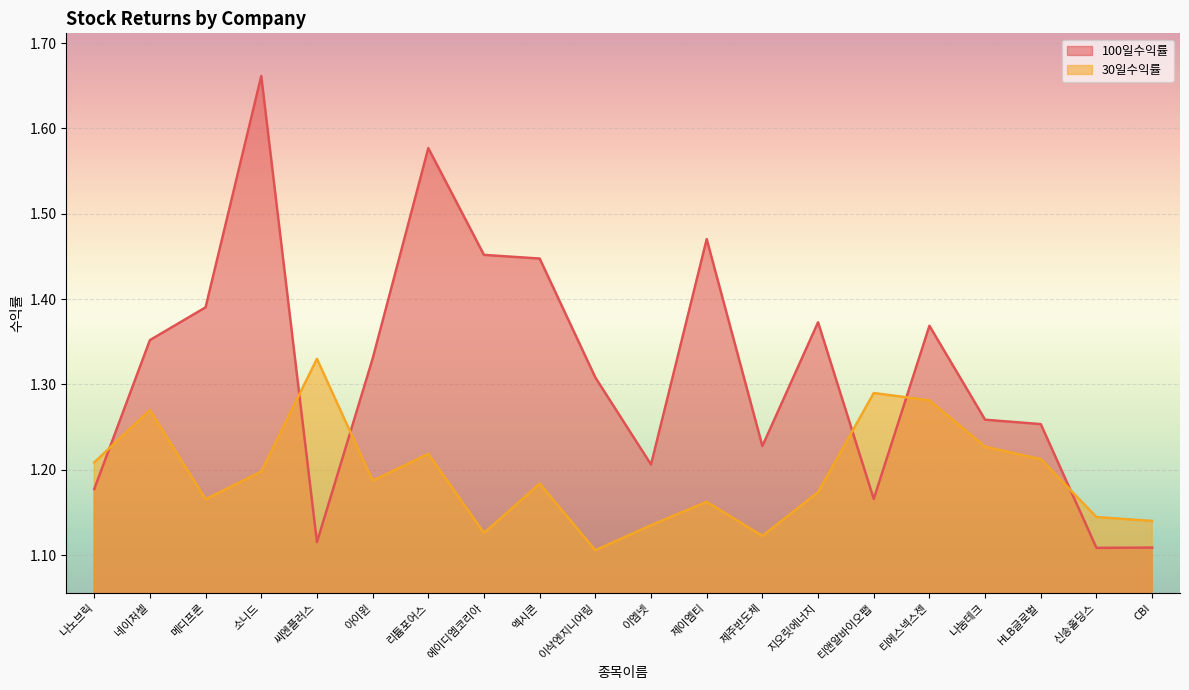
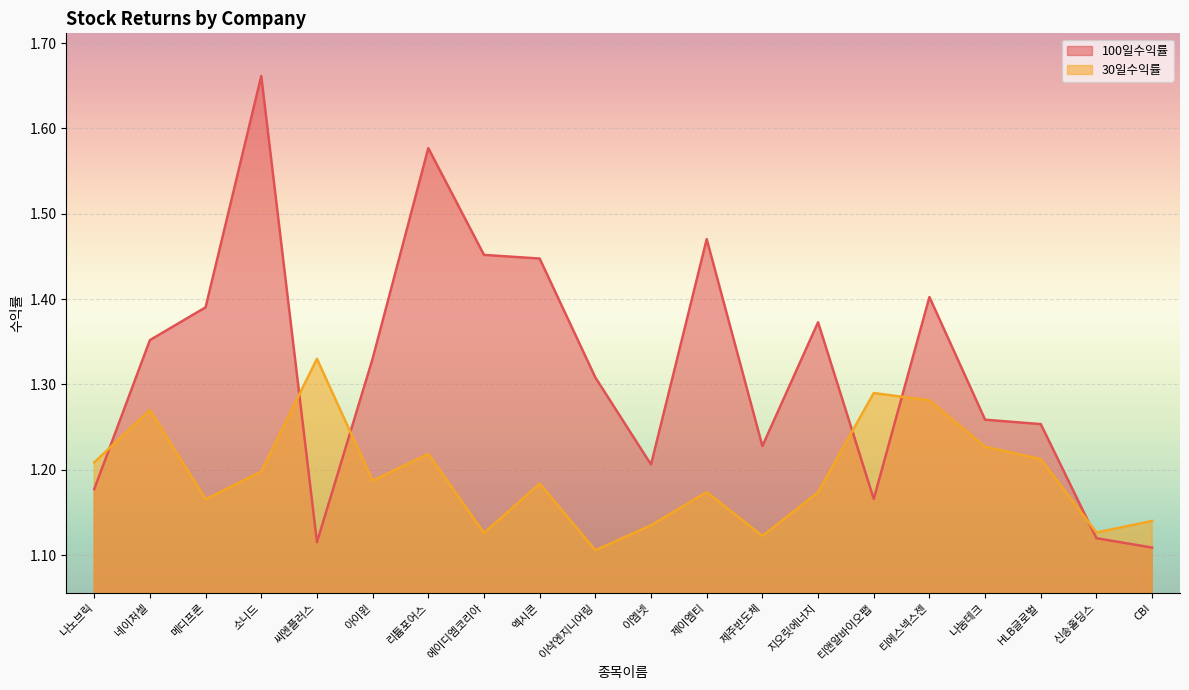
  {
    "100일수익률": {
      "나노브릭": 1.18,
      "네이처셀": 1.35,
      "메디프론": 1.39,
      "소니드": 1.66,
      "씨엔플러스": 1.12,
      "아이윈": 1.33,
      "리튬포어스": 1.58,
      "에이디엠코리아": 1.45,
      "엑시콘": 1.45,
      "이삭엔지니어링": 1.31,
      "이엠넷": 1.21,
      "제이엠티": 1.47,
      "제주반도체": 1.23,
      "지오릿에너지": 1.37,
      "티앤알바이오팹": 1.17,
-     "티에스넥스젠": 1.37,
+     "티에스넥스젠": 1.40,
      "나눔테크": 1.26,
      "HLB글로벌": 1.25,
-     "신송홀딩스": 1.11,
+     "신송홀딩스": 1.12,
      "CBI": 1.11
    },
    "30일수익률": {
      "나노브릭": 1.21,
      "네이처셀": 1.27,
      "메디프론": 1.17,
      "소니드": 1.20,
      "씨엔플러스": 1.33,
      "아이윈": 1.19,
      "리튬포어스": 1.22,
      "에이디엠코리아": 1.13,
      "엑시콘": 1.18,
      "이삭엔지니어링": 1.11,
      "이엠넷": 1.14,
-     "제이엠티": 1.16,
+     "제이엠티": 1.17,
      "제주반도체": 1.12,
      "지오릿에너지": 1.17,
      "티앤알바이오팹": 1.29,
      "티에스넥스젠": 1.28,
      "나눔테크": 1.23,
      "HLB글로벌": 1.21,
-     "신송홀딩스": 1.14,
+     "신송홀딩스": 1.13,
      "CBI": 1.14
    }
  }
